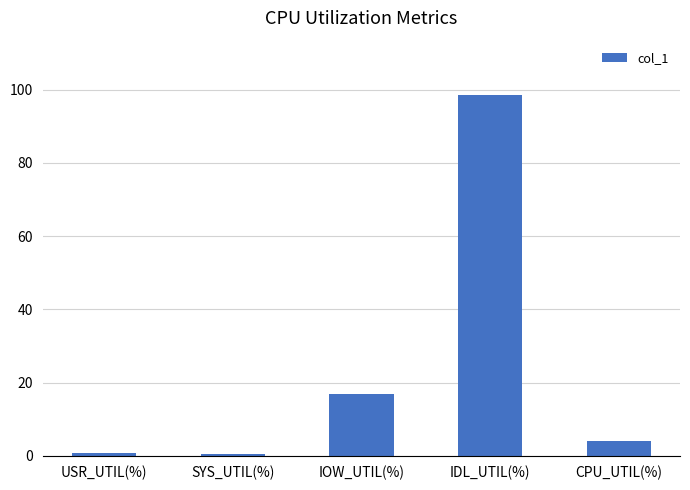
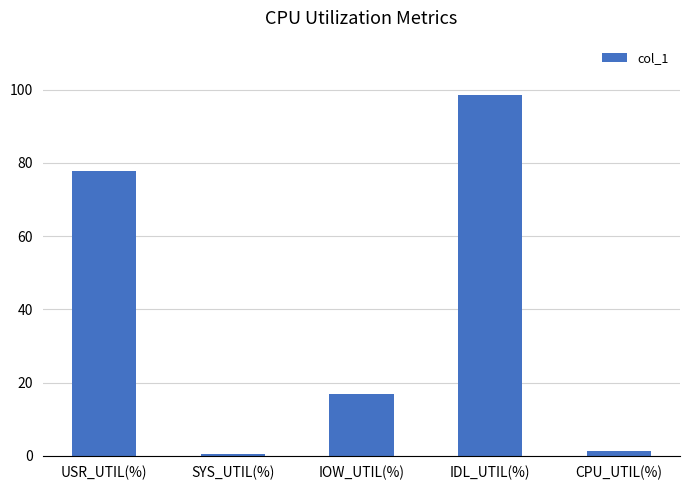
  {
-   "USR_UTIL(%)": 1,
+   "USR_UTIL(%)": 78,
    "IOW_UTIL(%)": 17,
    "IDL_UTIL(%)": 99,
-   "CPU_UTIL(%)": 4
+   "CPU_UTIL(%)": 1
  }
